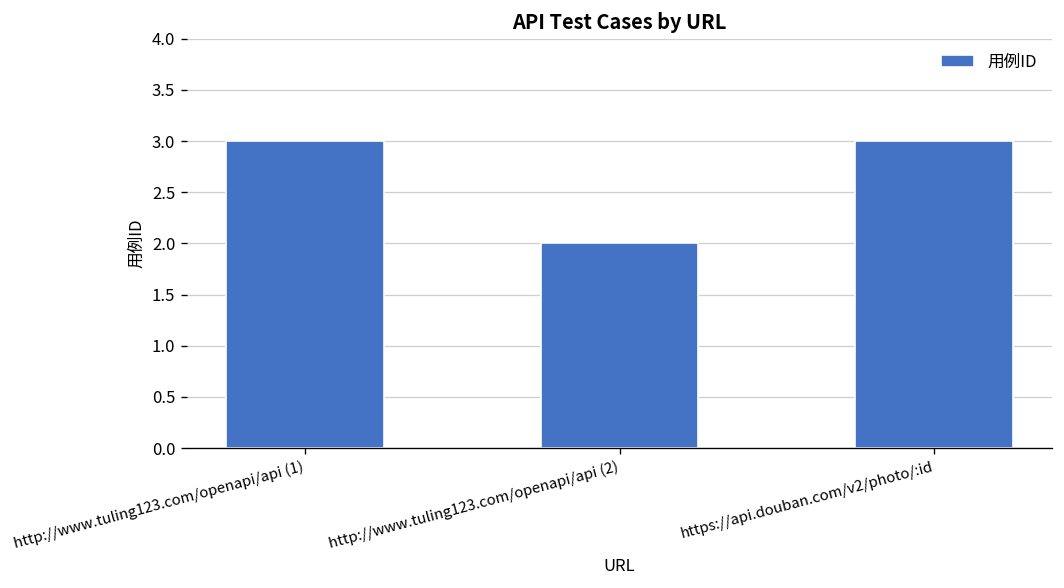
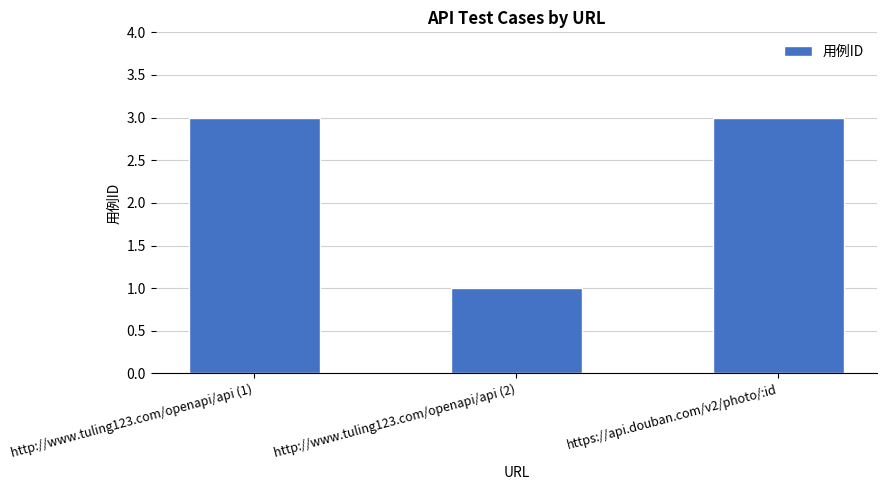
  {
    "http://www.tuling123.com/openapi/api (1)": 3,
-   "http://www.tuling123.com/openapi/api (2)": 2,
+   "http://www.tuling123.com/openapi/api (2)": 1,
    "https://api.douban.com/v2/photo/:id": 3
  }
